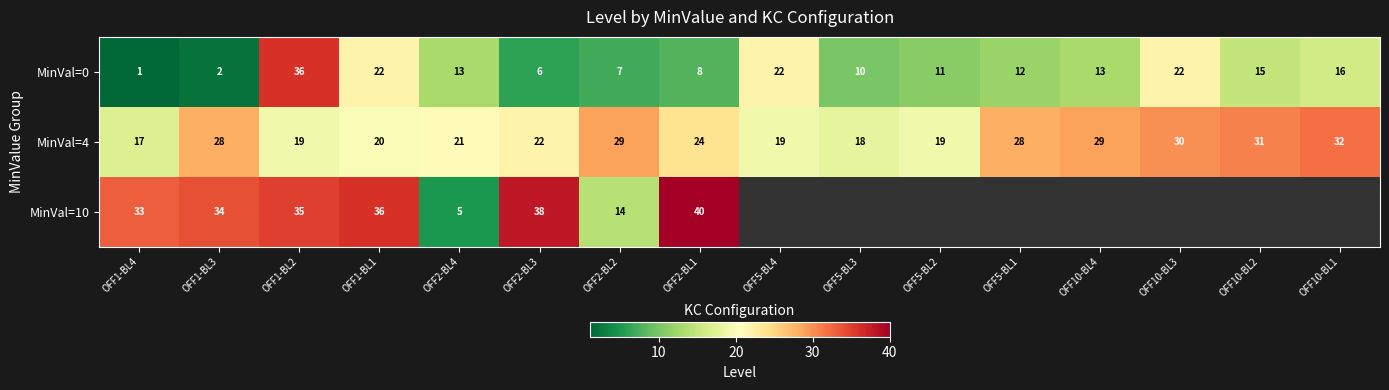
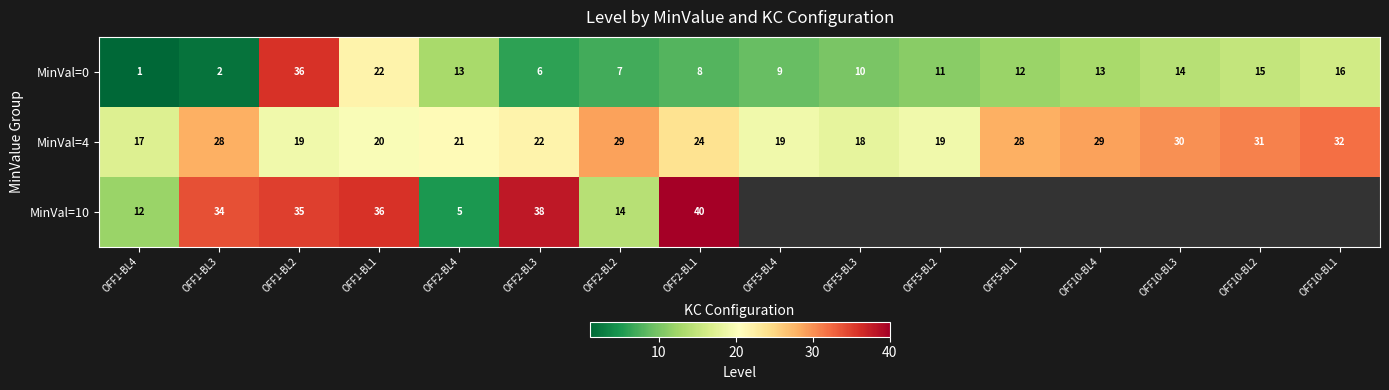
  {
    "MinVal=0": {
      "OFF1-BL4": 1,
      "OFF1-BL3": 2,
      "OFF1-BL2": 36,
      "OFF1-BL1": 22,
      "OFF2-BL4": 13,
      "OFF2-BL3": 6,
      "OFF2-BL2": 7,
      "OFF2-BL1": 8,
-     "OFF5-BL4": 22,
+     "OFF5-BL4": 9,
      "OFF5-BL3": 10,
      "OFF5-BL2": 11,
      "OFF5-BL1": 12,
      "OFF10-BL4": 13,
-     "OFF10-BL3": 22,
+     "OFF10-BL3": 14,
      "OFF10-BL2": 15,
      "OFF10-BL1": 16
    },
    "MinVal=4": {
      "OFF1-BL4": 17,
      "OFF1-BL3": 28,
      "OFF1-BL2": 19,
      "OFF1-BL1": 20,
      "OFF2-BL4": 21,
      "OFF2-BL3": 22,
      "OFF2-BL2": 29,
      "OFF2-BL1": 24,
      "OFF5-BL4": 19,
      "OFF5-BL3": 18,
      "OFF5-BL2": 19,
      "OFF5-BL1": 28,
      "OFF10-BL4": 29,
      "OFF10-BL3": 30,
      "OFF10-BL2": 31,
      "OFF10-BL1": 32
    },
    "MinVal=10": {
-     "OFF1-BL4": 33,
+     "OFF1-BL4": 12,
      "OFF1-BL3": 34,
      "OFF1-BL2": 35,
      "OFF1-BL1": 36,
      "OFF2-BL4": 5,
      "OFF2-BL3": 38,
      "OFF2-BL2": 14,
      "OFF2-BL1": 40
    }
  }
